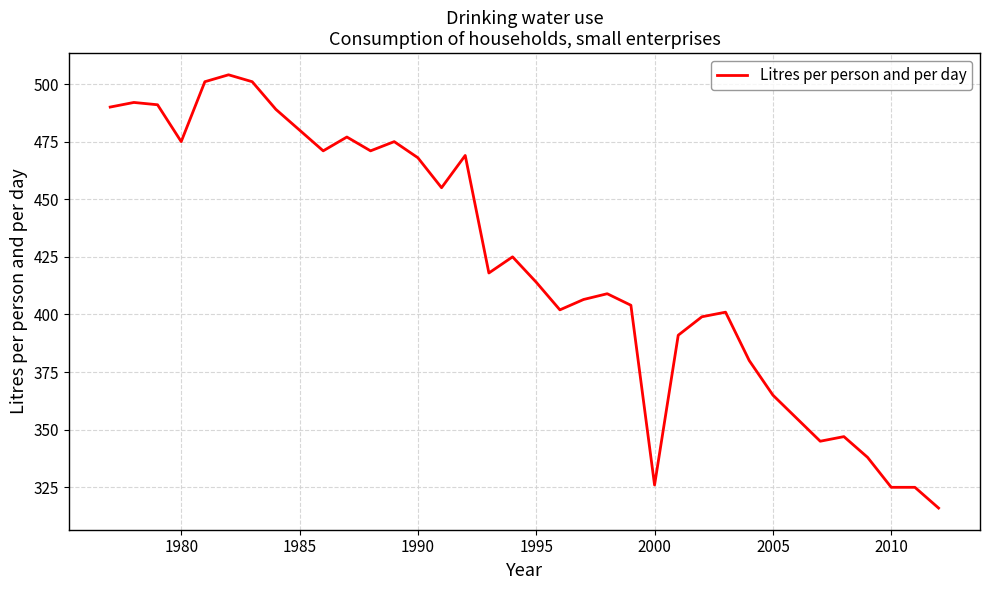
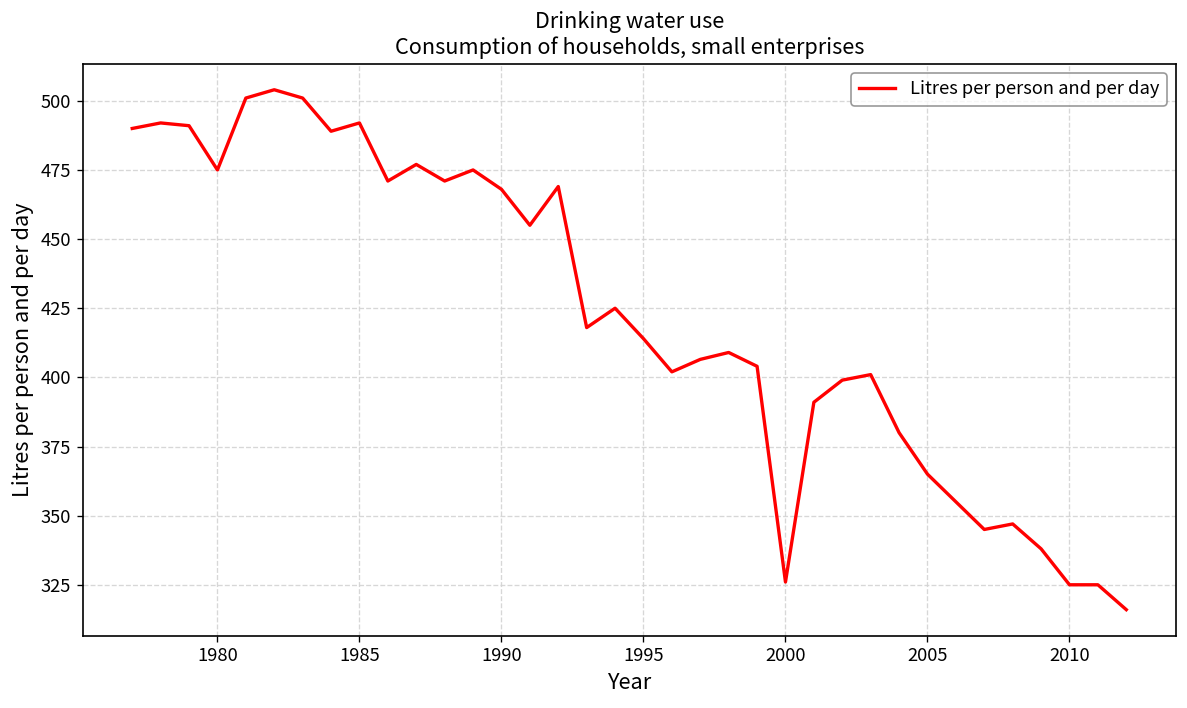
  {
    "1980": 475,
-   "1985": 480,
+   "1985": 492,
    "1990": 468,
    "1995": 414,
    "2000": 326,
    "2005": 365,
    "2010": 325
  }
